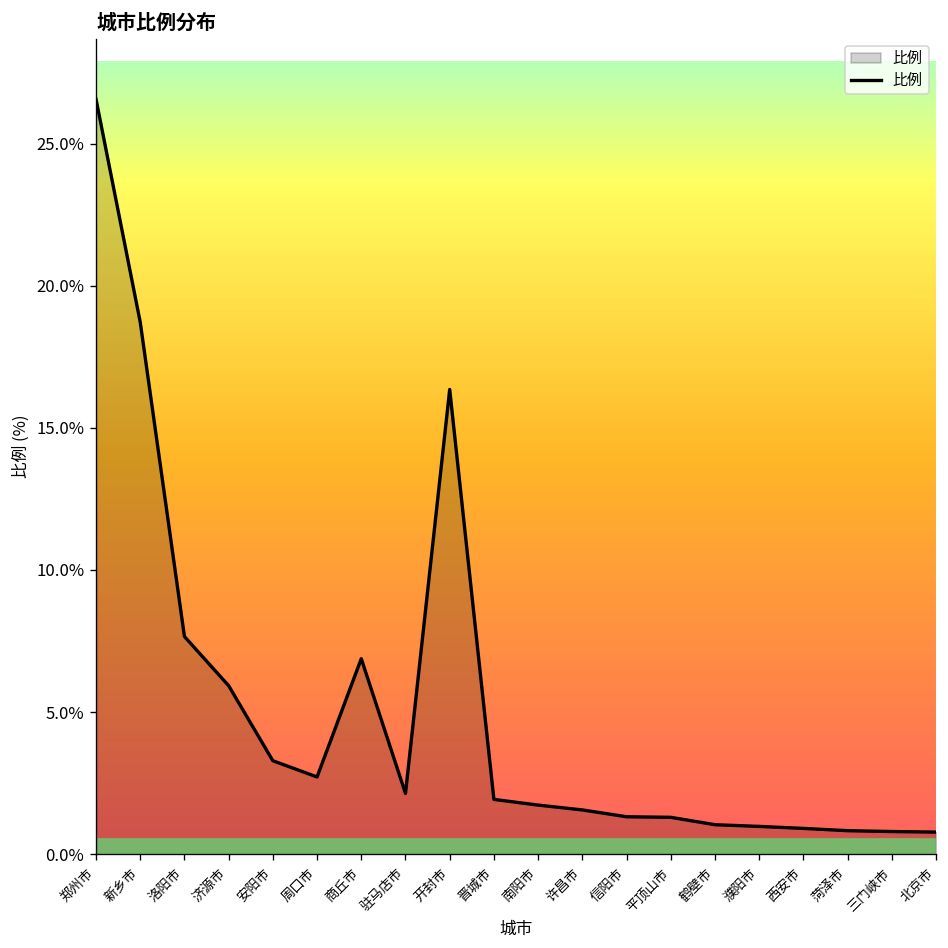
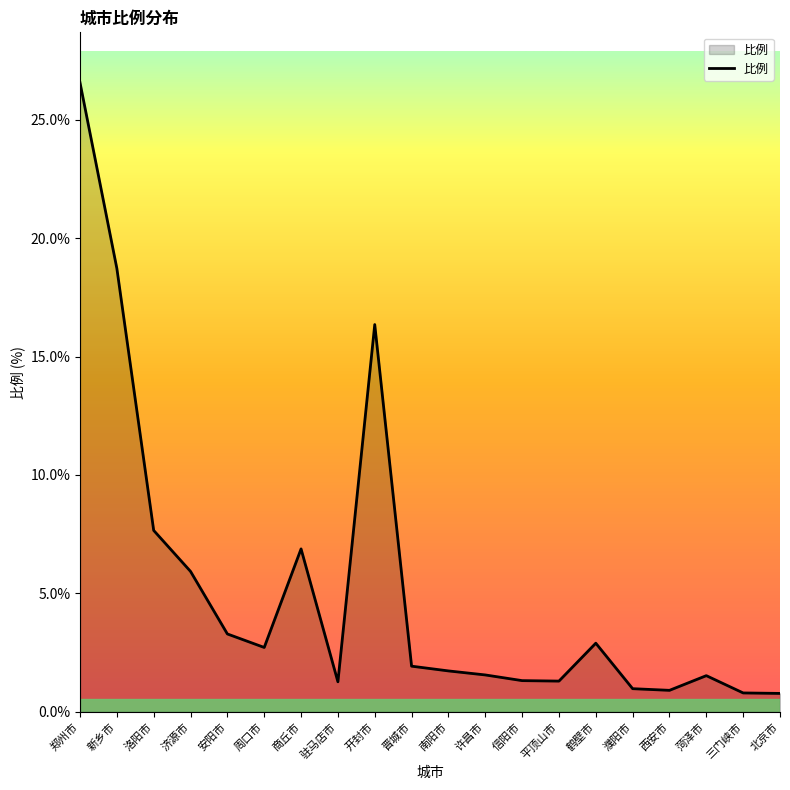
  {
    "郑州市": "26.6%",
    "新乡市": "18.7%",
    "洛阳市": "7.7%",
    "济源市": "5.9%",
    "安阳市": "3.3%",
    "周口市": "2.7%",
    "商丘市": "6.9%",
-   "驻马店市": "2.1%",
+   "驻马店市": "1.3%",
    "开封市": "16.4%",
    "晋城市": "1.9%",
    "南阳市": "1.7%",
    "许昌市": "1.6%",
    "信阳市": "1.3%",
    "平顶山市": "1.3%",
-   "鹤壁市": "1.0%",
+   "鹤壁市": "2.9%",
    "濮阳市": "1.0%",
    "西安市": "0.9%",
-   "菏泽市": "0.8%",
+   "菏泽市": "1.5%",
    "三门峡市": "0.8%",
    "北京市": "0.8%"
  }
